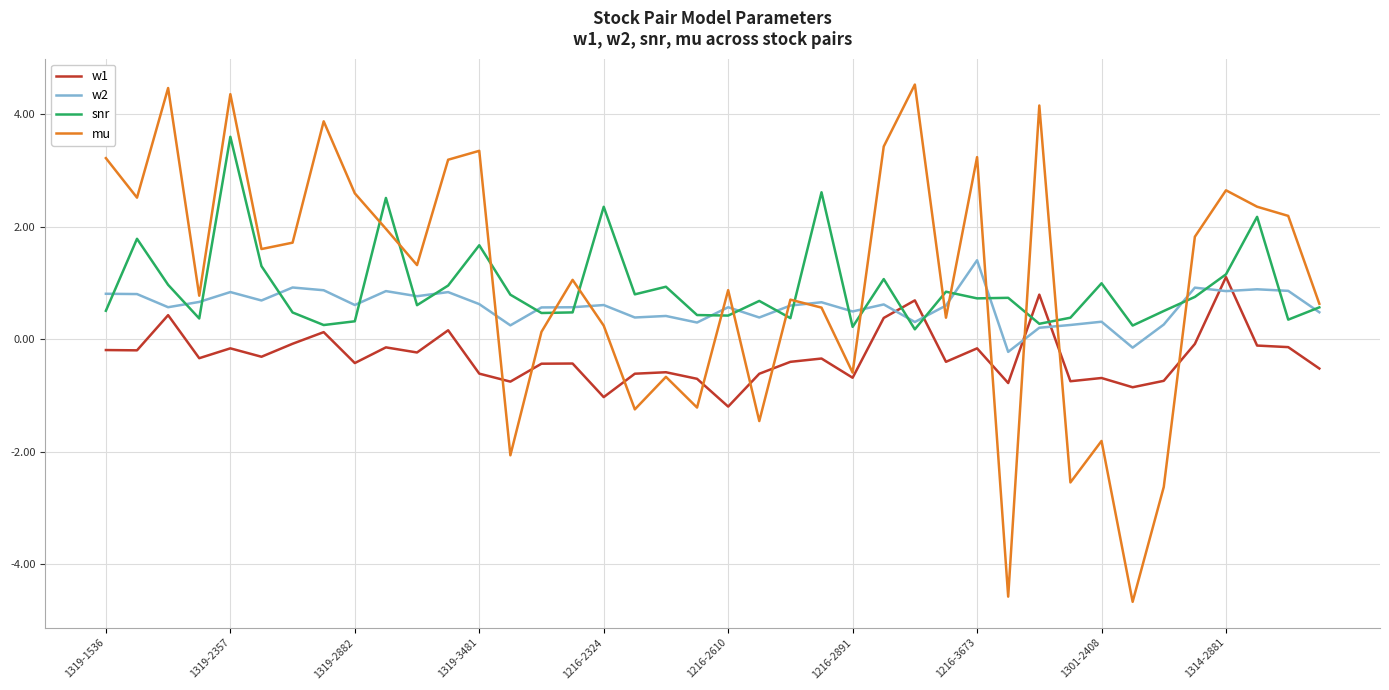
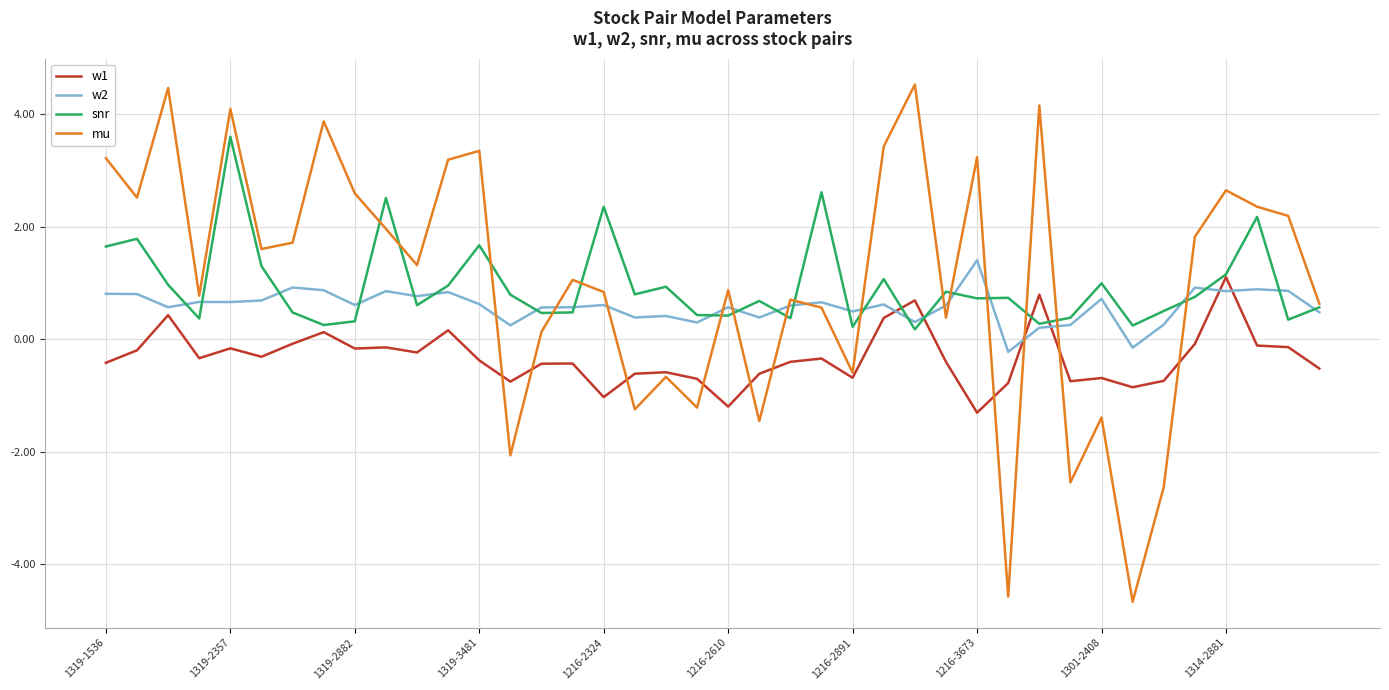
  {
    "w1": {
-     "1319-1536": -0.2,
+     "1319-1536": -0.4,
      "1319-2357": -0.2,
-     "1319-2882": -0.4,
-     "1319-3481": -0.6,
+     "1319-2882": -0.2,
+     "1319-3481": -0.4,
      "1216-2324": -1.0,
      "1216-2610": -1.2,
      "1216-2891": -0.7,
-     "1216-3673": -0.2,
+     "1216-3673": -1.3,
      "1301-2408": -0.7,
      "1314-2881": 1.1
    },
    "w2": {
      "1319-1536": 0.8,
-     "1319-2357": 0.8,
+     "1319-2357": 0.7,
      "1319-2882": 0.6,
      "1319-3481": 0.6,
      "1216-2324": 0.6,
      "1216-2610": 0.6,
      "1216-2891": 0.5,
      "1216-3673": 1.4,
-     "1301-2408": 0.3,
+     "1301-2408": 0.7,
      "1314-2881": 0.9
    },
    "snr": {
-     "1319-1536": 0.5,
+     "1319-1536": 1.6,
      "1319-2357": 3.6,
      "1319-2882": 0.3,
      "1319-3481": 1.7,
      "1216-2324": 2.4,
      "1216-2610": 0.4,
      "1216-2891": 0.2,
      "1216-3673": 0.7,
      "1301-2408": 1.0,
      "1314-2881": 1.2
    },
    "mu": {
      "1319-1536": 3.2,
-     "1319-2357": 4.4,
+     "1319-2357": 4.1,
      "1319-2882": 2.6,
      "1319-3481": 3.3,
-     "1216-2324": 0.2,
+     "1216-2324": 0.8,
      "1216-2610": 0.9,
      "1216-2891": -0.6,
      "1216-3673": 3.2,
-     "1301-2408": -1.8,
+     "1301-2408": -1.4,
      "1314-2881": 2.6
    }
  }
